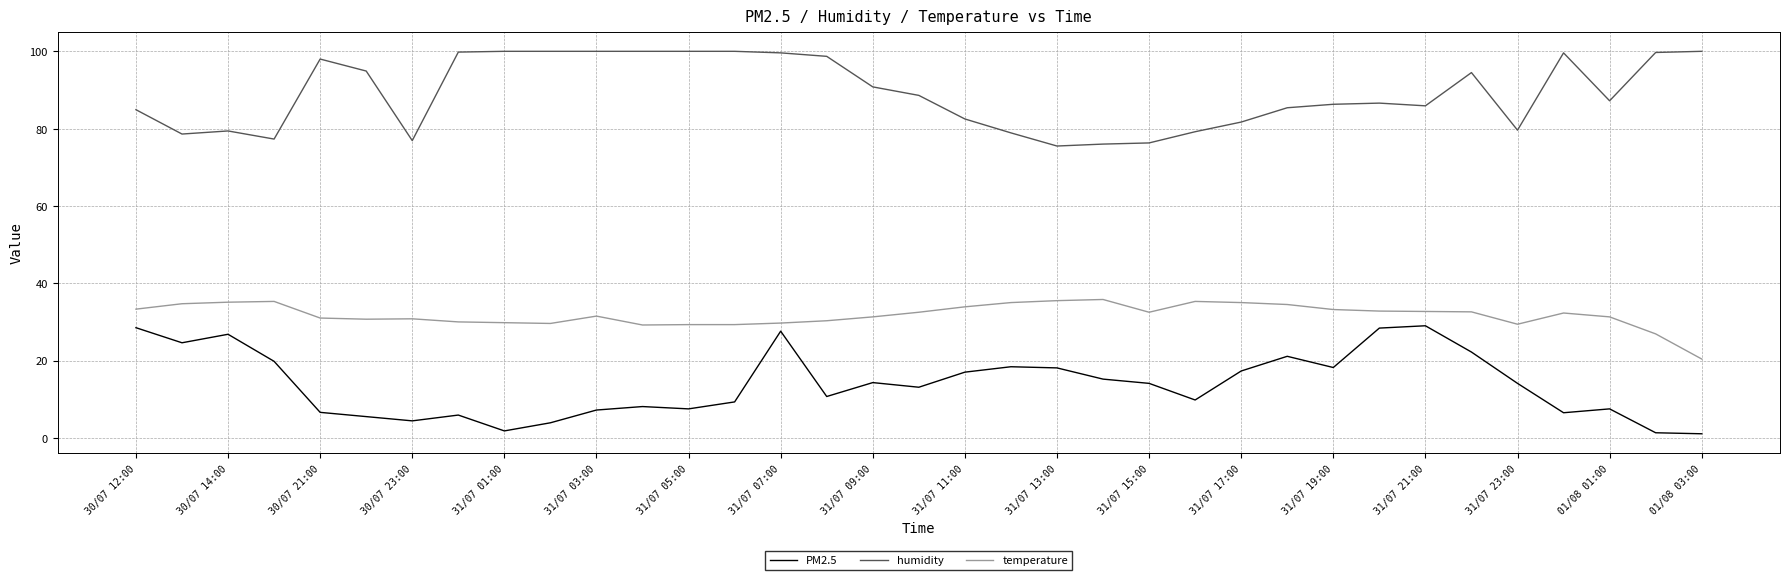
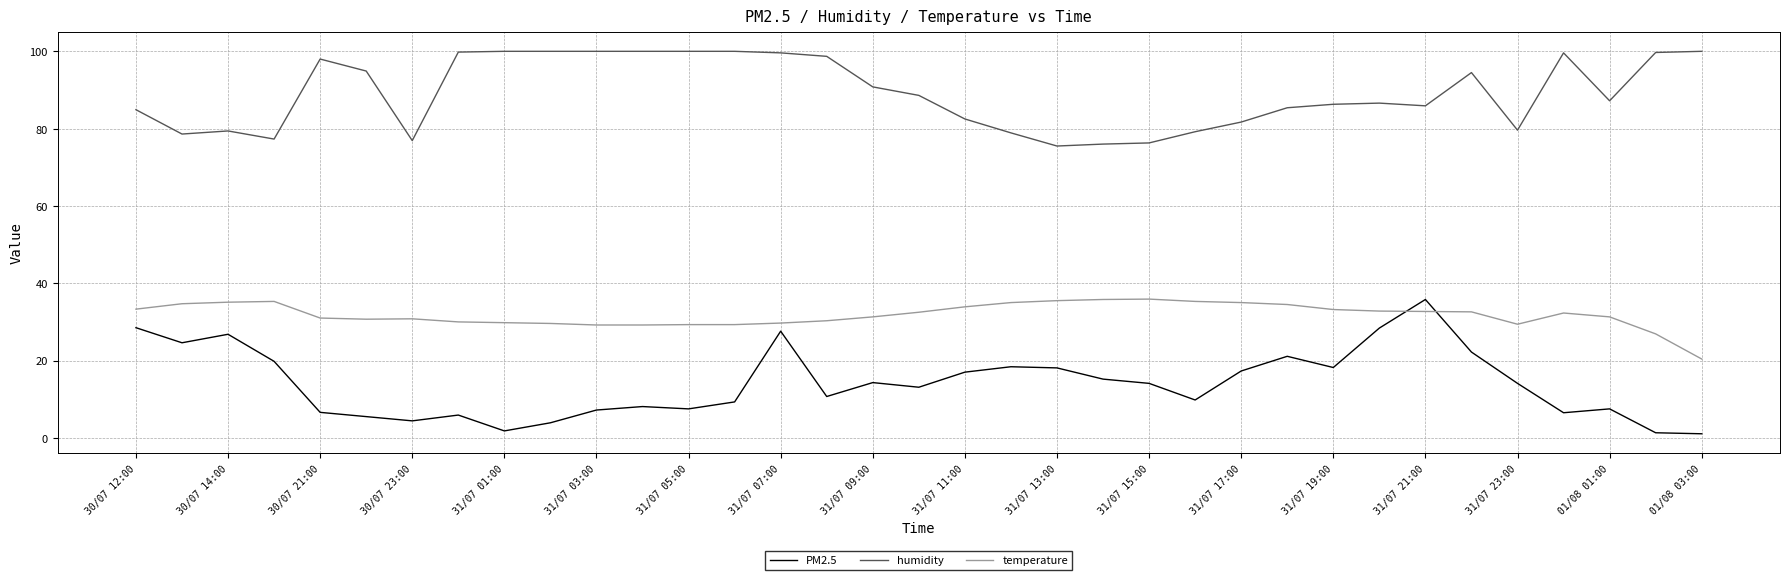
  {
    "PM2.5": {
      "30/07 12:00": 29,
      "30/07 14:00": 27,
      "30/07 21:00": 7,
      "30/07 23:00": 4,
      "31/07 01:00": 2,
      "31/07 03:00": 7,
      "31/07 05:00": 8,
      "31/07 07:00": 28,
      "31/07 09:00": 14,
      "31/07 11:00": 17,
      "31/07 13:00": 18,
      "31/07 15:00": 14,
      "31/07 17:00": 17,
      "31/07 19:00": 18,
-     "31/07 21:00": 29,
+     "31/07 21:00": 36,
      "31/07 23:00": 14,
      "01/08 01:00": 8,
      "01/08 03:00": 1
    },
    "humidity": {
      "30/07 12:00": 85,
      "30/07 14:00": 79,
      "30/07 21:00": 98,
      "30/07 23:00": 77,
      "31/07 01:00": 100,
      "31/07 03:00": 100,
      "31/07 05:00": 100,
      "31/07 07:00": 100,
      "31/07 09:00": 91,
      "31/07 11:00": 83,
      "31/07 13:00": 76,
      "31/07 15:00": 76,
      "31/07 17:00": 82,
      "31/07 19:00": 86,
      "31/07 21:00": 86,
      "31/07 23:00": 80,
      "01/08 01:00": 87,
      "01/08 03:00": 100
    },
    "temperature": {
      "30/07 12:00": 33,
      "30/07 14:00": 35,
      "30/07 21:00": 31,
      "30/07 23:00": 31,
      "31/07 01:00": 30,
-     "31/07 03:00": 32,
+     "31/07 03:00": 29,
      "31/07 05:00": 29,
      "31/07 07:00": 30,
      "31/07 09:00": 31,
      "31/07 11:00": 34,
      "31/07 13:00": 36,
-     "31/07 15:00": 33,
+     "31/07 15:00": 36,
      "31/07 17:00": 35,
      "31/07 19:00": 33,
      "31/07 21:00": 33,
      "31/07 23:00": 29,
      "01/08 01:00": 31,
      "01/08 03:00": 20
    }
  }
